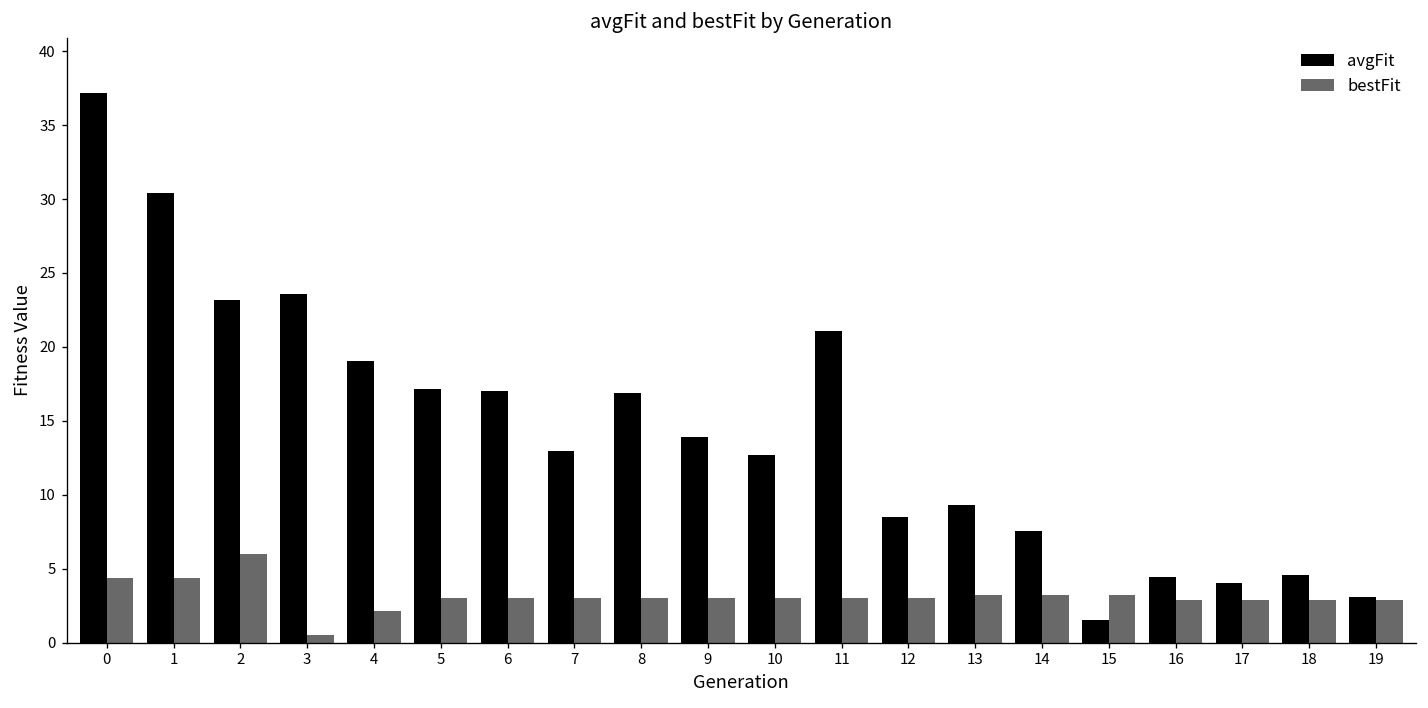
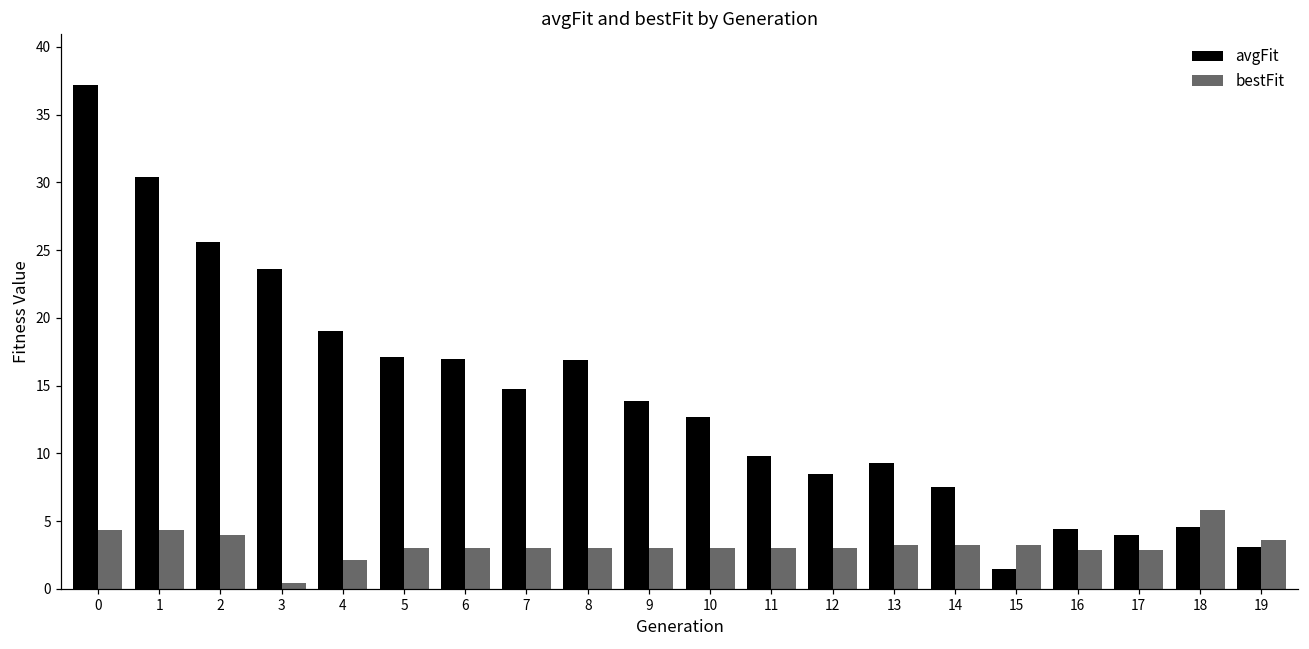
  {
    "avgFit": {
      "0": 37.2,
      "1": 30.4,
-     "2": 23.1,
+     "2": 25.6,
      "3": 23.6,
      "4": 19.0,
      "5": 17.1,
      "6": 17.0,
-     "7": 12.9,
+     "7": 14.7,
      "8": 16.9,
      "9": 13.9,
      "10": 12.7,
-     "11": 21.1,
+     "11": 9.8,
      "12": 8.5,
      "13": 9.3,
      "14": 7.6,
      "15": 1.5,
      "16": 4.4,
      "17": 4.0,
      "18": 4.6,
      "19": 3.1
    },
    "bestFit": {
      "0": 4.3,
      "1": 4.3,
-     "2": 6.0,
+     "2": 4.0,
      "3": 0.5,
      "4": 2.1,
      "5": 3.0,
      "6": 3.0,
      "7": 3.0,
      "8": 3.0,
      "9": 3.0,
      "10": 3.0,
      "11": 3.0,
      "12": 3.0,
      "13": 3.2,
      "14": 3.2,
      "15": 3.2,
      "16": 2.8,
      "17": 2.8,
-     "18": 2.8,
-     "19": 2.8
+     "18": 5.8,
+     "19": 3.6
    }
  }
